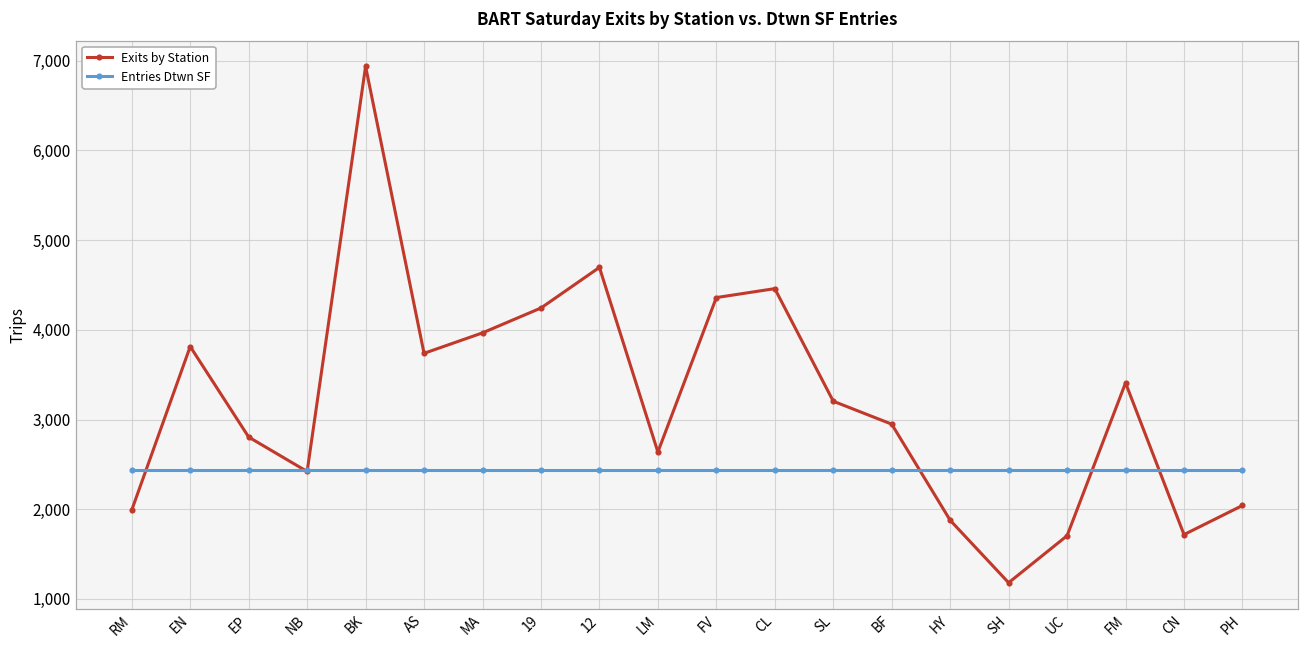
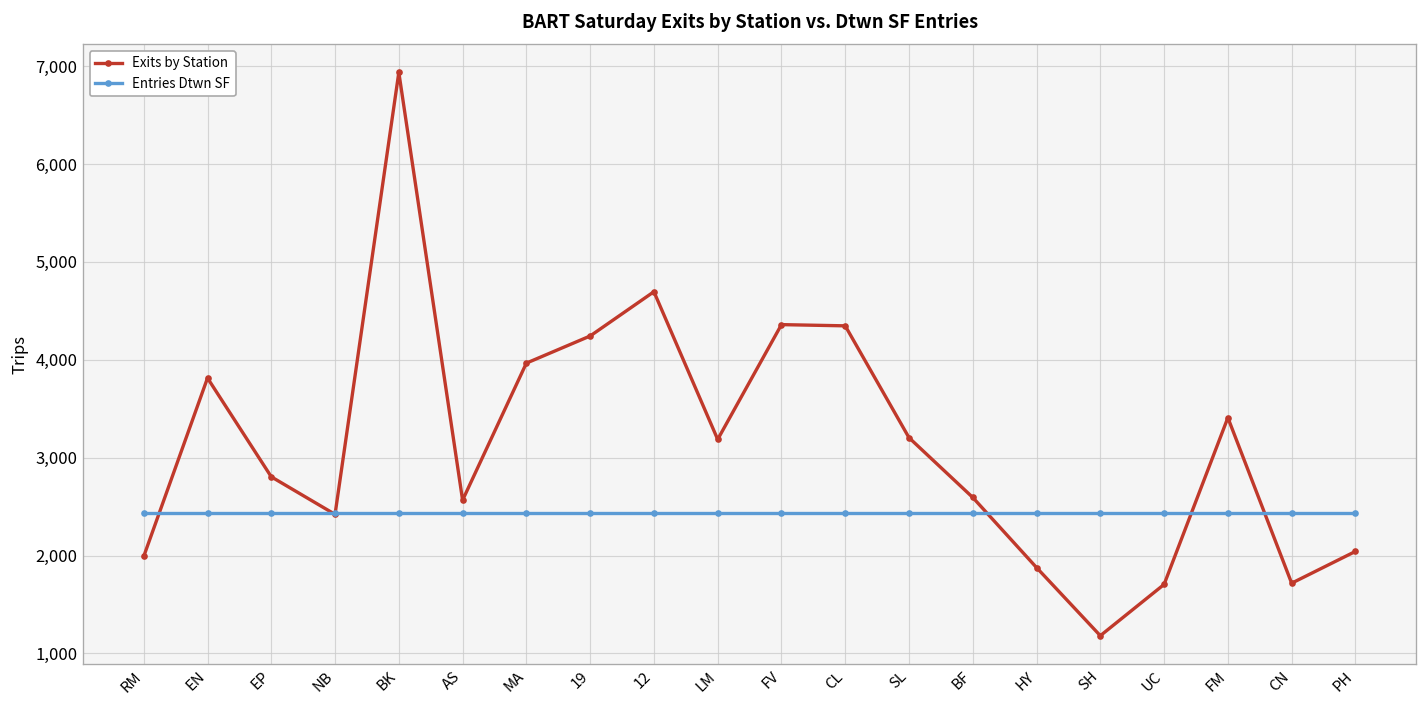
  {
    "Exits by Station": {
      "RM": "2,000",
      "EN": "3,800",
      "EP": "2,800",
      "BK": "6,900",
-     "AS": "3,700",
+     "AS": "2,600",
      "MA": "4,000",
      "19": "4,200",
      "12": "4,700",
-     "LM": "2,600",
+     "LM": "3,200",
      "FV": "4,400",
-     "CL": "4,500",
+     "CL": "4,300",
      "SL": "3,200",
-     "BF": "2,900",
+     "BF": "2,600",
      "HY": "1,900",
      "SH": "1,200",
      "UC": "1,700",
      "FM": "3,400",
      "CN": "1,700",
      "PH": "2,000"
    },
    "Entries Dtwn SF": {
      "RM": "2,400",
      "EN": "2,400",
      "EP": "2,400",
      "BK": "2,400",
      "AS": "2,400",
      "MA": "2,400",
      "19": "2,400",
      "12": "2,400",
      "LM": "2,400",
      "FV": "2,400",
      "CL": "2,400",
      "SL": "2,400",
      "BF": "2,400",
      "HY": "2,400",
      "SH": "2,400",
      "UC": "2,400",
      "FM": "2,400",
      "CN": "2,400",
      "PH": "2,400"
    }
  }
